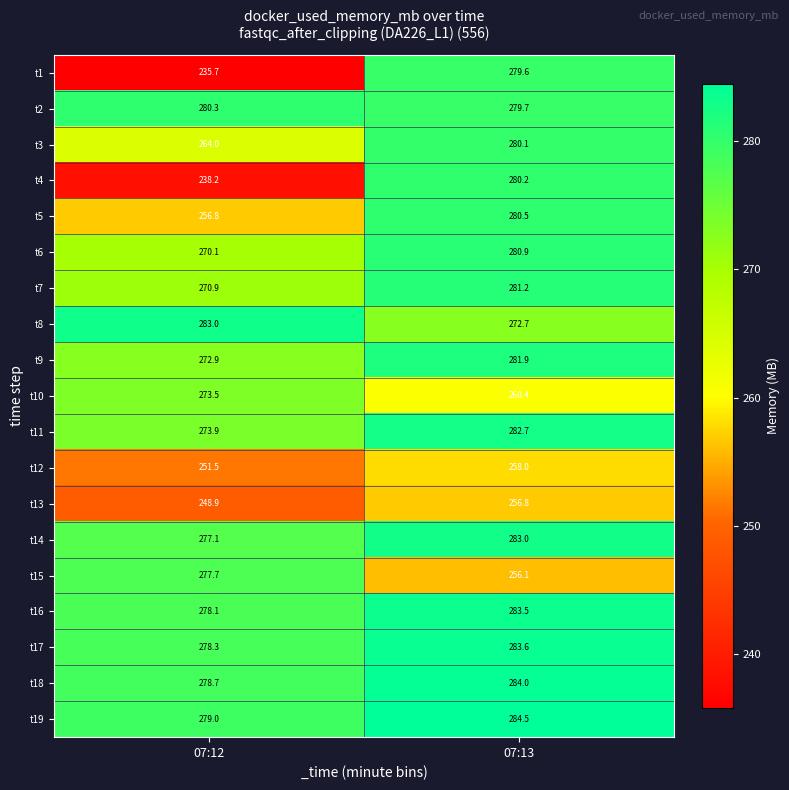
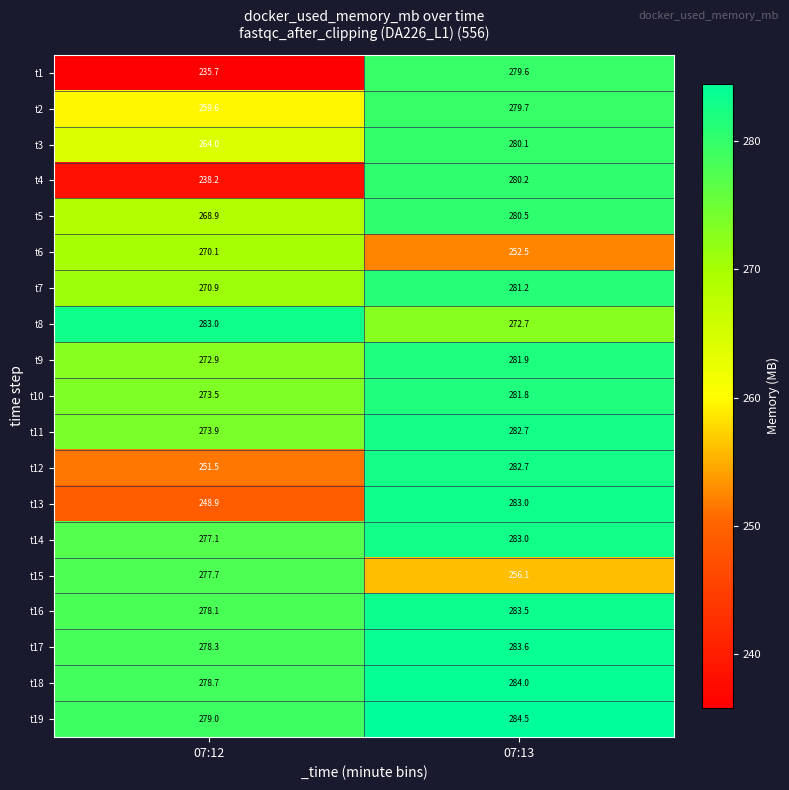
  {
    "t1": {
      "07:12": 235.7,
      "07:13": 279.6
    },
    "t2": {
-     "07:12": 280.3,
+     "07:12": 259.6,
      "07:13": 279.7
    },
    "t3": {
      "07:12": 264.0,
      "07:13": 280.1
    },
    "t4": {
      "07:12": 238.2,
      "07:13": 280.2
    },
    "t5": {
-     "07:12": 256.8,
+     "07:12": 268.9,
      "07:13": 280.5
    },
    "t6": {
      "07:12": 270.1,
-     "07:13": 280.9
+     "07:13": 252.5
    },
    "t7": {
      "07:12": 270.9,
      "07:13": 281.2
    },
    "t8": {
      "07:12": 283.0,
      "07:13": 272.7
    },
    "t9": {
      "07:12": 272.9,
      "07:13": 281.9
    },
    "t10": {
      "07:12": 273.5,
-     "07:13": 260.4
+     "07:13": 281.8
    },
    "t11": {
      "07:12": 273.9,
      "07:13": 282.7
    },
    "t12": {
      "07:12": 251.5,
-     "07:13": 258.0
+     "07:13": 282.7
    },
    "t13": {
      "07:12": 248.9,
-     "07:13": 256.8
+     "07:13": 283.0
    },
    "t14": {
      "07:12": 277.1,
      "07:13": 283.0
    },
    "t15": {
      "07:12": 277.7,
      "07:13": 256.1
    },
    "t16": {
      "07:12": 278.1,
      "07:13": 283.5
    },
    "t17": {
      "07:12": 278.3,
      "07:13": 283.6
    },
    "t18": {
      "07:12": 278.7,
      "07:13": 284.0
    },
    "t19": {
      "07:12": 279.0,
      "07:13": 284.5
    }
  }
